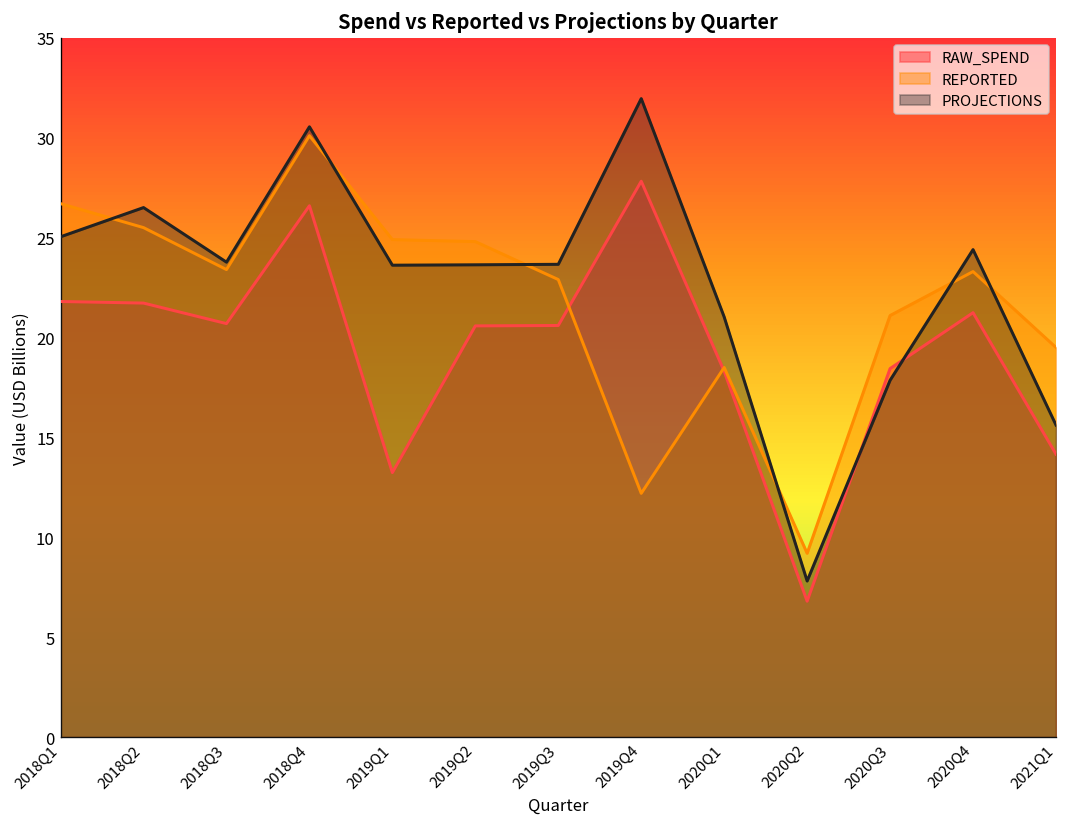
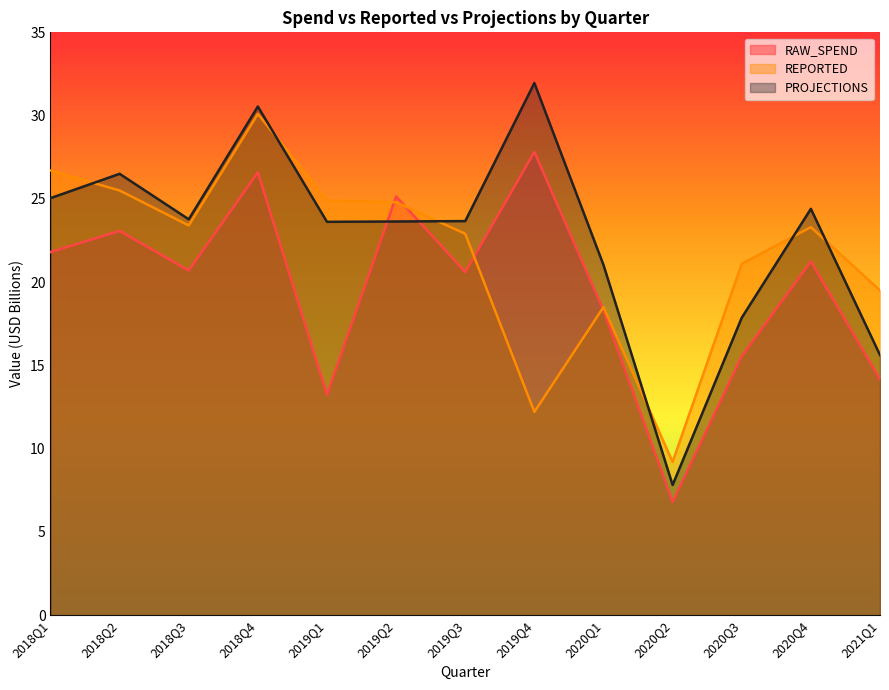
  {
    "RAW_SPEND": {
      "2018Q1": 21.8,
-     "2018Q2": 21.7,
+     "2018Q2": 23.1,
      "2018Q3": 20.7,
      "2018Q4": 26.6,
      "2019Q1": 13.2,
-     "2019Q2": 20.6,
+     "2019Q2": 25.1,
      "2019Q3": 20.6,
      "2019Q4": 27.8,
      "2020Q1": 18.3,
      "2020Q2": 6.8,
-     "2020Q3": 18.4,
+     "2020Q3": 15.5,
      "2020Q4": 21.2,
      "2021Q1": 14.2
    },
    "REPORTED": {
      "2018Q1": 26.7,
      "2018Q2": 25.5,
      "2018Q3": 23.4,
      "2018Q4": 30.1,
      "2019Q1": 24.9,
      "2019Q2": 24.8,
      "2019Q3": 22.9,
      "2019Q4": 12.2,
      "2020Q1": 18.5,
      "2020Q2": 9.2,
      "2020Q3": 21.1,
      "2020Q4": 23.3,
      "2021Q1": 19.5
    },
    "PROJECTIONS": {
      "2018Q1": 25.0,
      "2018Q2": 26.5,
      "2018Q3": 23.8,
      "2018Q4": 30.5,
      "2019Q1": 23.6,
      "2019Q2": 23.6,
      "2019Q3": 23.7,
      "2019Q4": 32.0,
      "2020Q1": 21.0,
      "2020Q2": 7.8,
      "2020Q3": 17.9,
      "2020Q4": 24.4,
      "2021Q1": 15.6
    }
  }
